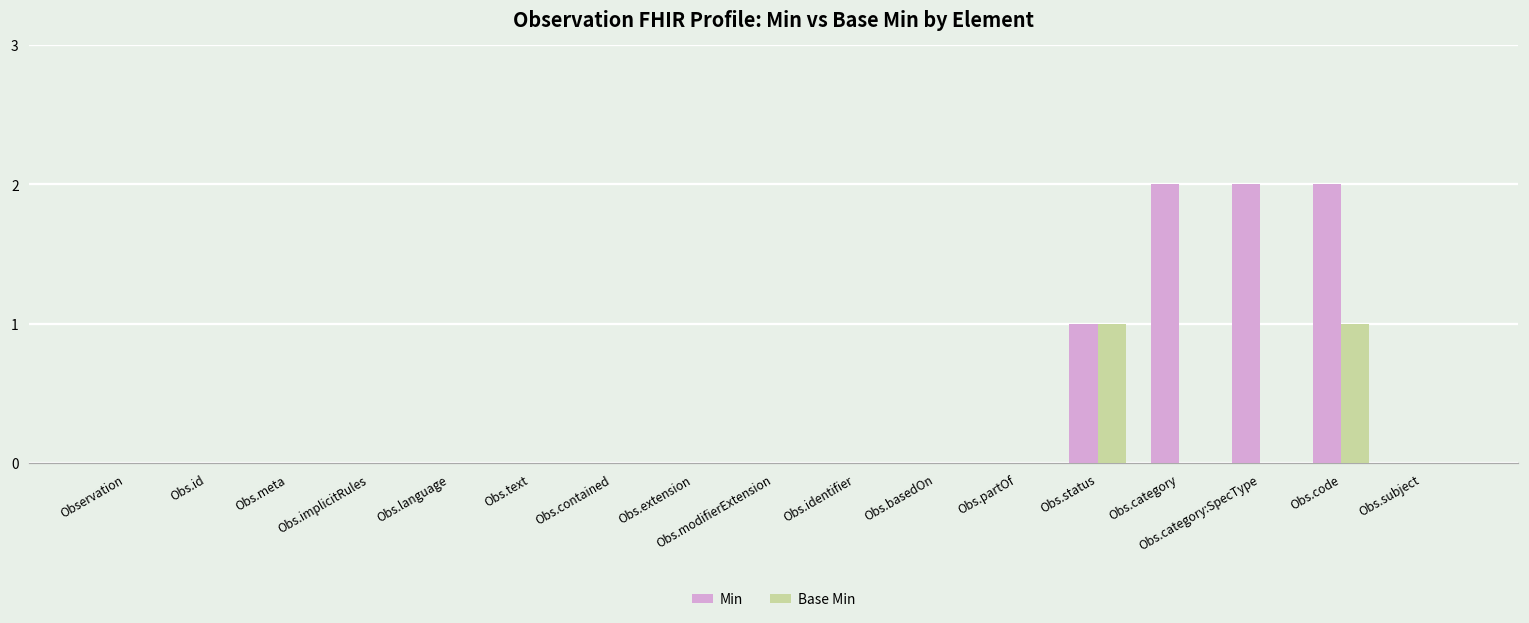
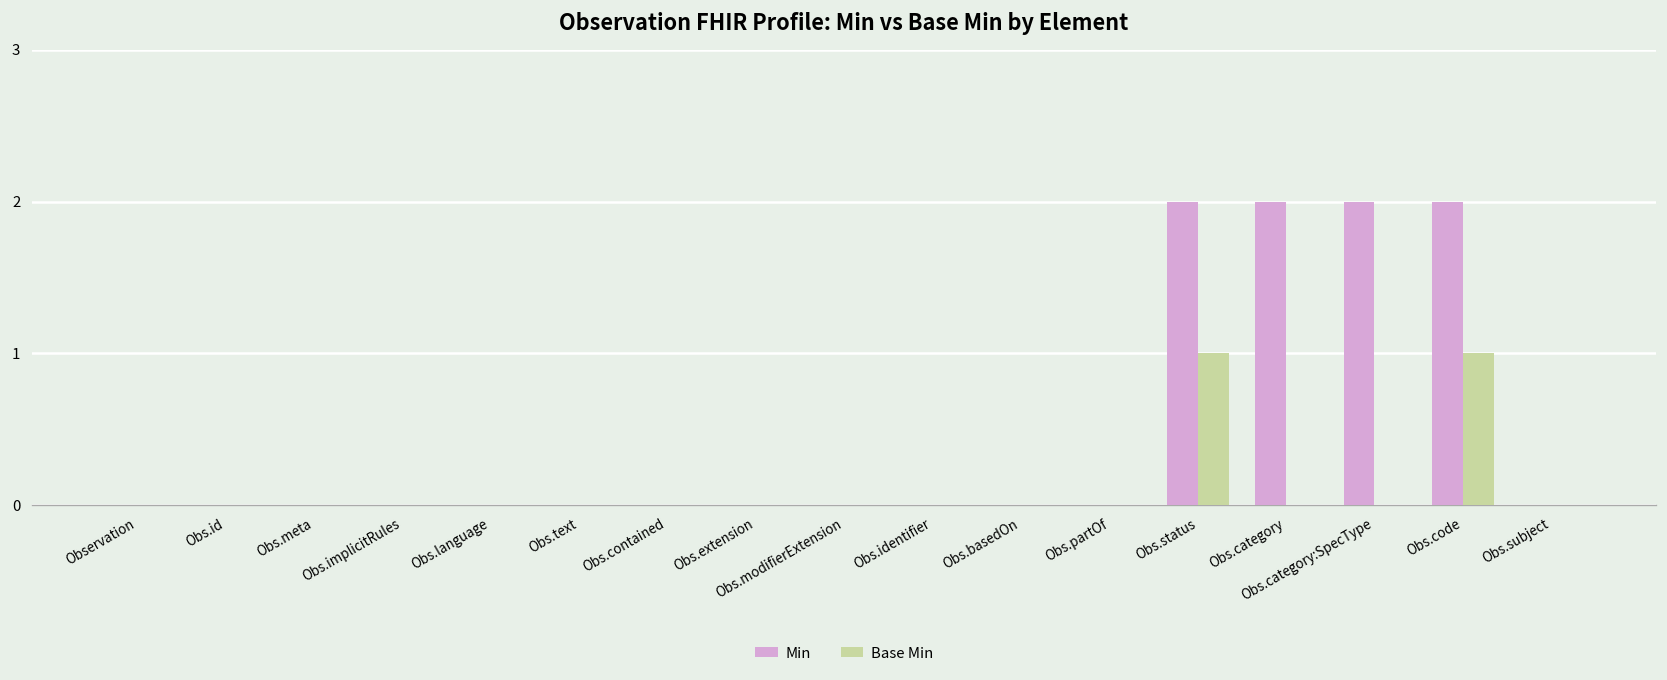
  {
    "Min": {
      "Observation": 0,
      "Obs.id": 0,
      "Obs.meta": 0,
      "Obs.implicitRules": 0,
      "Obs.language": 0,
      "Obs.text": 0,
      "Obs.contained": 0,
      "Obs.extension": 0,
      "Obs.modifierExtension": 0,
      "Obs.identifier": 0,
      "Obs.basedOn": 0,
      "Obs.partOf": 0,
-     "Obs.status": 1,
+     "Obs.status": 2,
      "Obs.category": 2,
      "Obs.category:SpecType": 2,
      "Obs.code": 2,
      "Obs.subject": 0
    },
    "Base Min": {
      "Observation": 0,
      "Obs.id": 0,
      "Obs.meta": 0,
      "Obs.implicitRules": 0,
      "Obs.language": 0,
      "Obs.text": 0,
      "Obs.contained": 0,
      "Obs.extension": 0,
      "Obs.modifierExtension": 0,
      "Obs.identifier": 0,
      "Obs.basedOn": 0,
      "Obs.partOf": 0,
      "Obs.status": 1,
      "Obs.category": 0,
      "Obs.category:SpecType": 0,
      "Obs.code": 1,
      "Obs.subject": 0
    }
  }
